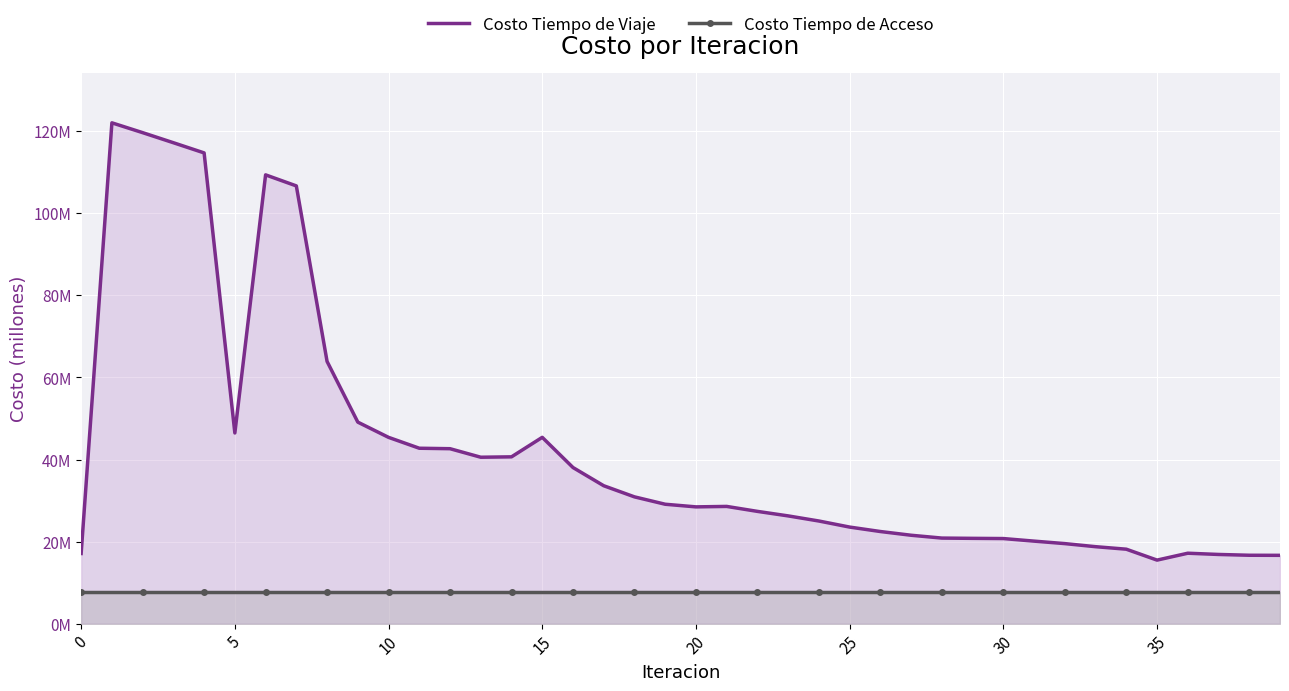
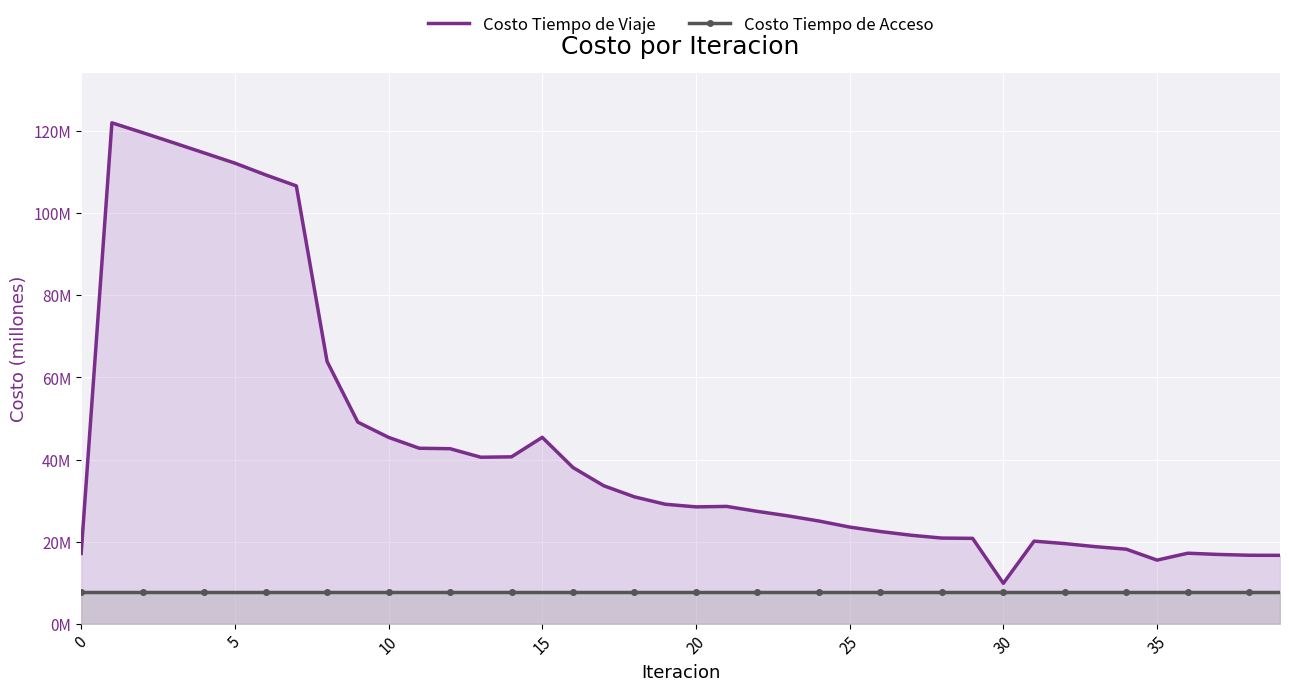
  {
    "Costo Tiempo de Viaje": {
      "0": 17000000,
-     "5": 46000000,
+     "5": 112000000,
      "10": 45000000,
      "15": 45000000,
      "20": 28000000,
      "25": 24000000,
-     "30": 21000000,
+     "30": 10000000,
      "35": 15000000
    },
    "Costo Tiempo de Acceso": {
      "0": 8000000,
      "5": 8000000,
      "10": 8000000,
      "15": 8000000,
      "20": 8000000,
      "25": 8000000,
      "30": 8000000,
      "35": 8000000
    }
  }
